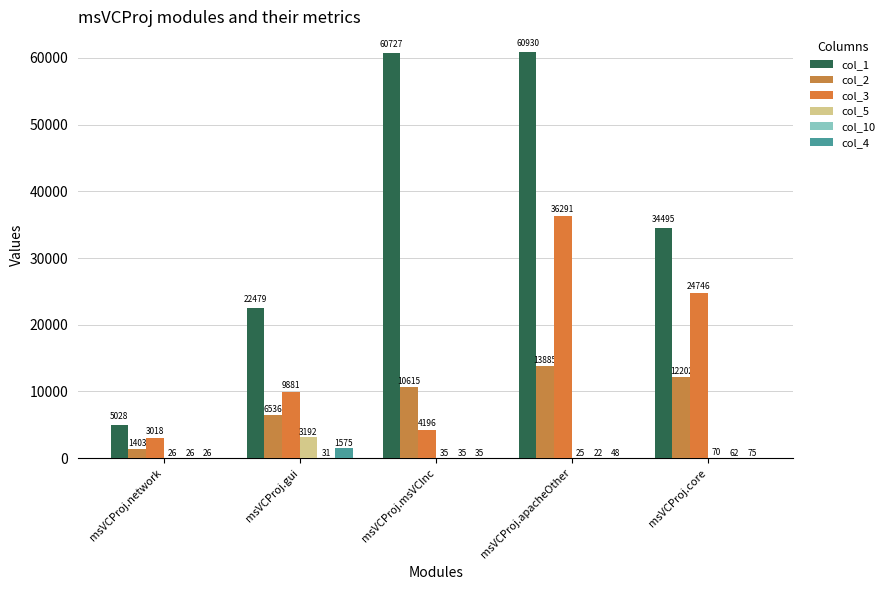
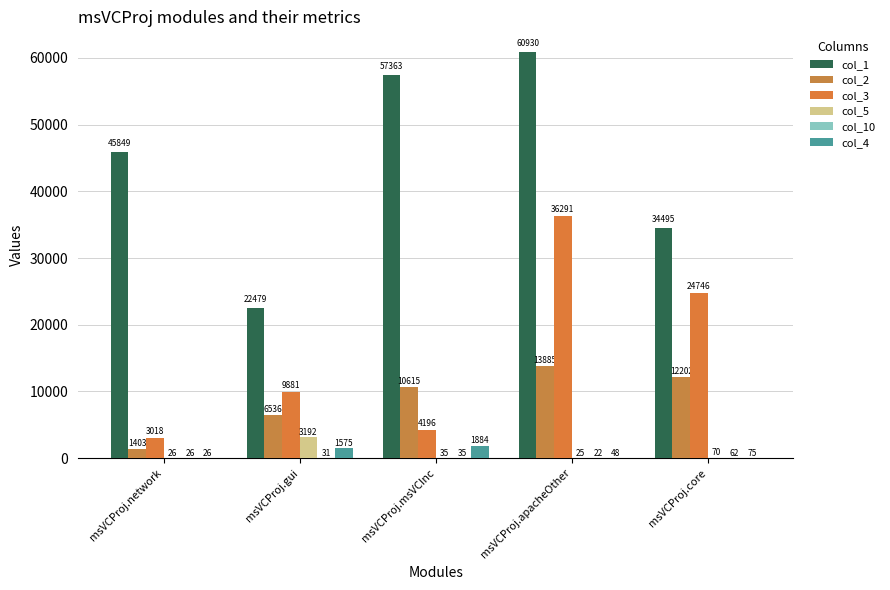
  {
    "col_1": {
-     "msVCProj.network": 5028,
+     "msVCProj.network": 45849,
      "msVCProj.gui": 22479,
-     "msVCProj.msVCInc": 60727,
+     "msVCProj.msVCInc": 57363,
      "msVCProj.apacheOther": 60930,
      "msVCProj.core": 34495
    },
    "col_5": {
      "msVCProj.network": 26,
      "msVCProj.gui": 3192,
      "msVCProj.msVCInc": 35,
      "msVCProj.apacheOther": 25,
      "msVCProj.core": 70
    },
    "col_10": {
      "msVCProj.network": 26,
      "msVCProj.gui": 31,
      "msVCProj.msVCInc": 35,
      "msVCProj.apacheOther": 22,
      "msVCProj.core": 62
    },
    "col_4": {
      "msVCProj.network": 26,
      "msVCProj.gui": 1575,
-     "msVCProj.msVCInc": 35,
+     "msVCProj.msVCInc": 1884,
      "msVCProj.apacheOther": 48,
      "msVCProj.core": 75
    }
  }
